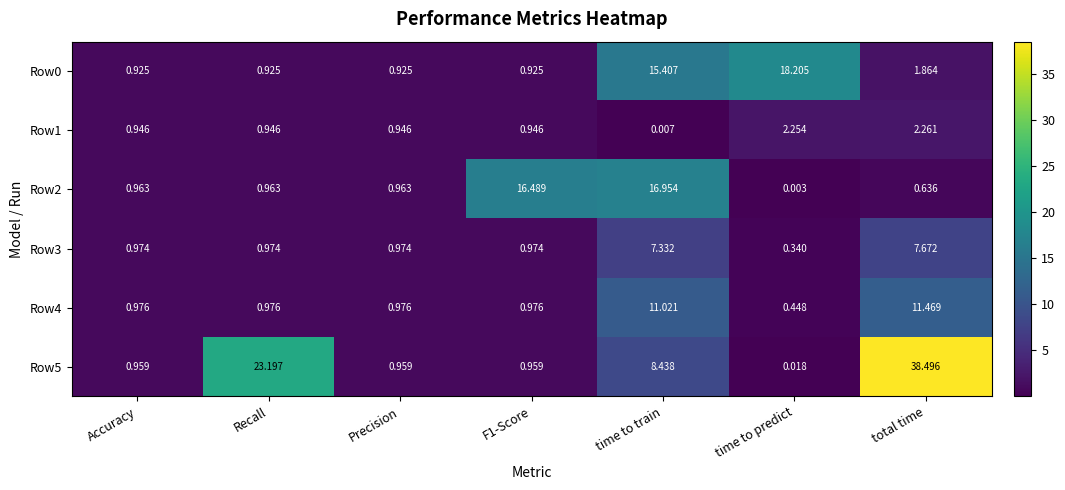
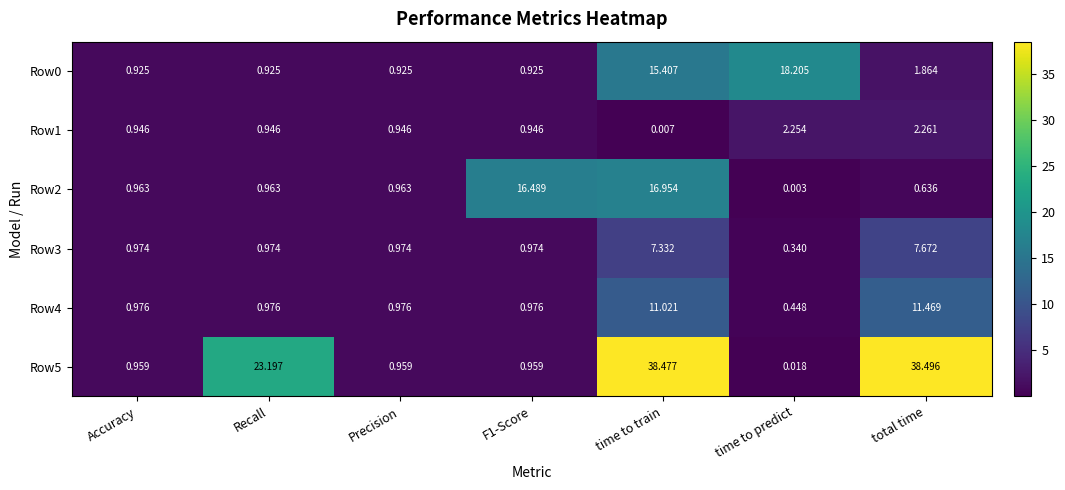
  {
    "Row0": {
      "Accuracy": 0.925,
      "Recall": 0.925,
      "Precision": 0.925,
      "F1-Score": 0.925,
      "time to train": 15.407,
      "time to predict": 18.205,
      "total time": 1.864
    },
    "Row1": {
      "Accuracy": 0.946,
      "Recall": 0.946,
      "Precision": 0.946,
      "F1-Score": 0.946,
      "time to train": 0.007,
      "time to predict": 2.254,
      "total time": 2.261
    },
    "Row2": {
      "Accuracy": 0.963,
      "Recall": 0.963,
      "Precision": 0.963,
      "F1-Score": 16.489,
      "time to train": 16.954,
      "time to predict": 0.003,
      "total time": 0.636
    },
    "Row3": {
      "Accuracy": 0.974,
      "Recall": 0.974,
      "Precision": 0.974,
      "F1-Score": 0.974,
      "time to train": 7.332,
      "time to predict": 0.340,
      "total time": 7.672
    },
    "Row4": {
      "Accuracy": 0.976,
      "Recall": 0.976,
      "Precision": 0.976,
      "F1-Score": 0.976,
      "time to train": 11.021,
      "time to predict": 0.448,
      "total time": 11.469
    },
    "Row5": {
      "Accuracy": 0.959,
      "Recall": 23.197,
      "Precision": 0.959,
      "F1-Score": 0.959,
-     "time to train": 8.438,
+     "time to train": 38.477,
      "time to predict": 0.018,
      "total time": 38.496
    }
  }
